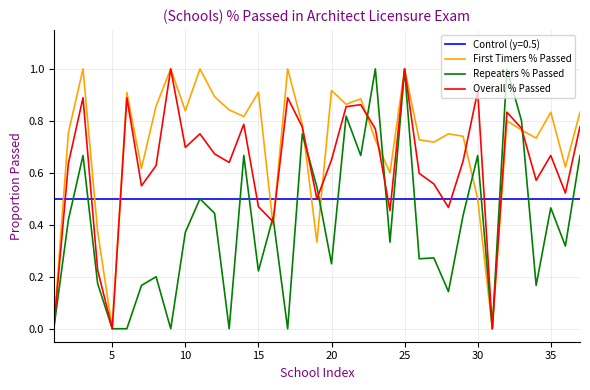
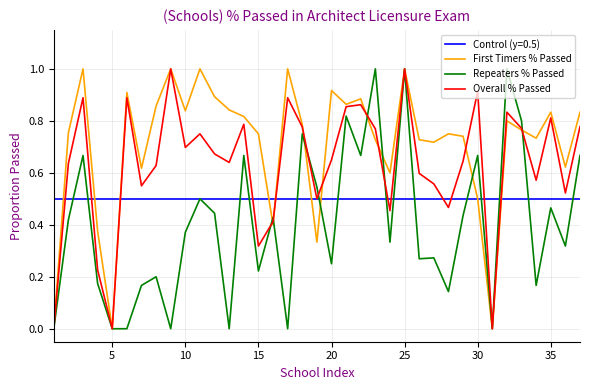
  {
    "Control (y=0.5)": {
      "5": 0.50,
      "10": 0.50,
      "15": 0.50,
      "20": 0.50,
      "25": 0.50,
      "35": 0.50
    },
    "First Timers % Passed": {
      "10": 0.84,
-     "15": 0.91,
+     "15": 0.75,
      "20": 0.92,
      "35": 0.83
    },
    "Repeaters % Passed": {
      "10": 0.37,
      "15": 0.22,
      "20": 0.25,
      "30": 0.67,
      "35": 0.47
    },
    "Overall % Passed": {
      "10": 0.70,
-     "15": 0.47,
+     "15": 0.32,
      "20": 0.65,
-     "35": 0.67
+     "35": 0.81
    }
  }
